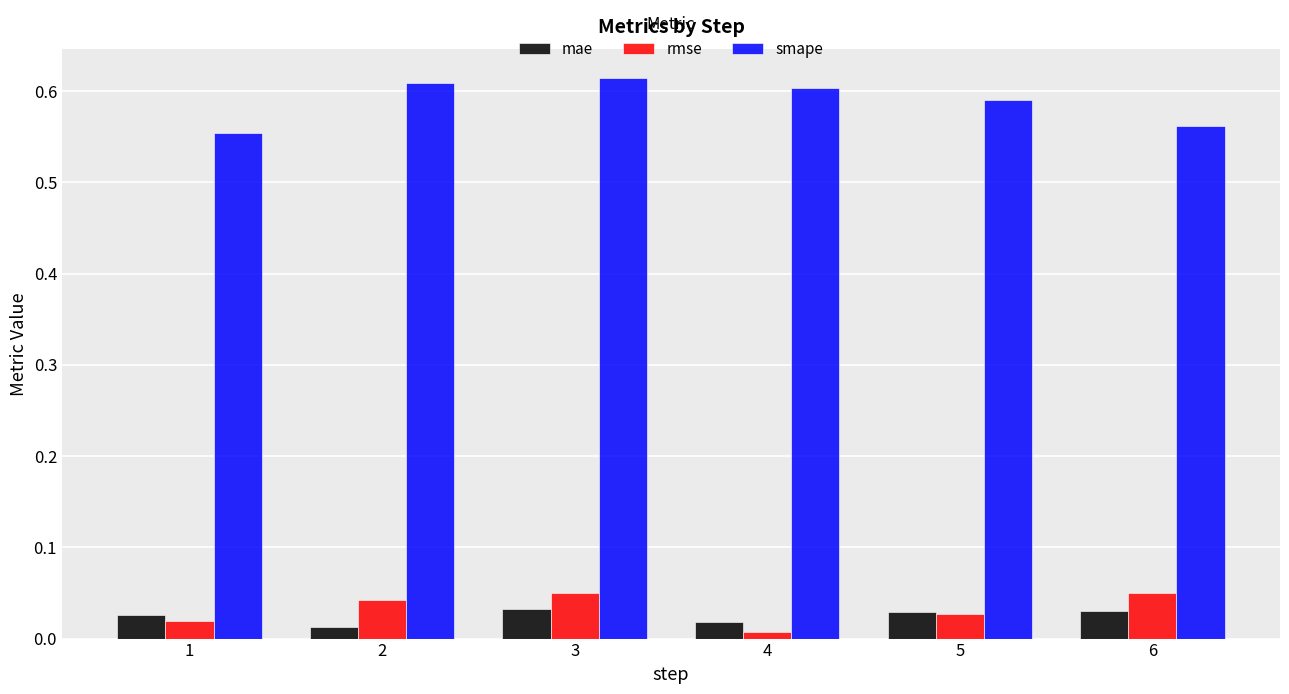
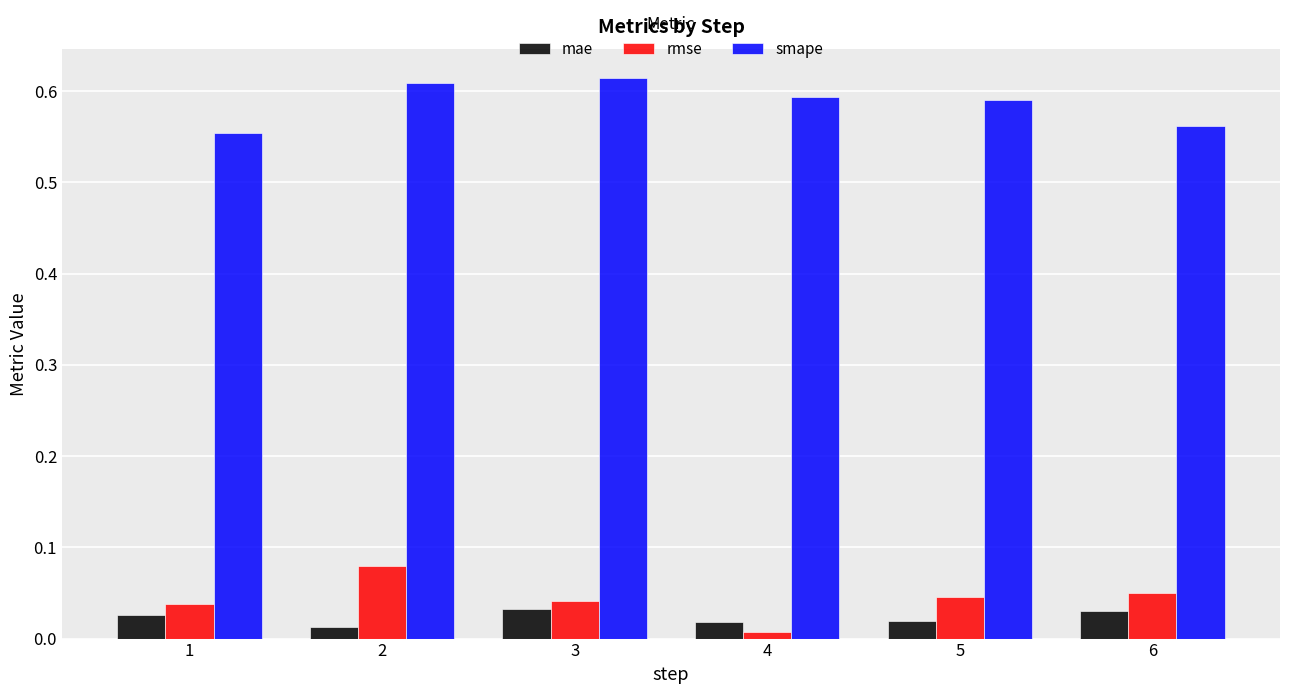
  {
    "mae": {
      "1": 0.03,
      "2": 0.01,
      "3": 0.03,
      "4": 0.02,
-     "5": 0.03,
+     "5": 0.02,
      "6": 0.03
    },
    "rmse": {
-     "1": 0.02,
-     "2": 0.04,
-     "3": 0.05,
+     "1": 0.04,
+     "2": 0.08,
+     "3": 0.04,
      "4": 0.01,
-     "5": 0.03,
+     "5": 0.05,
      "6": 0.05
    },
    "smape": {
      "1": 0.55,
      "2": 0.61,
      "3": 0.61,
-     "4": 0.60,
+     "4": 0.59,
      "5": 0.59,
      "6": 0.56
    }
  }
